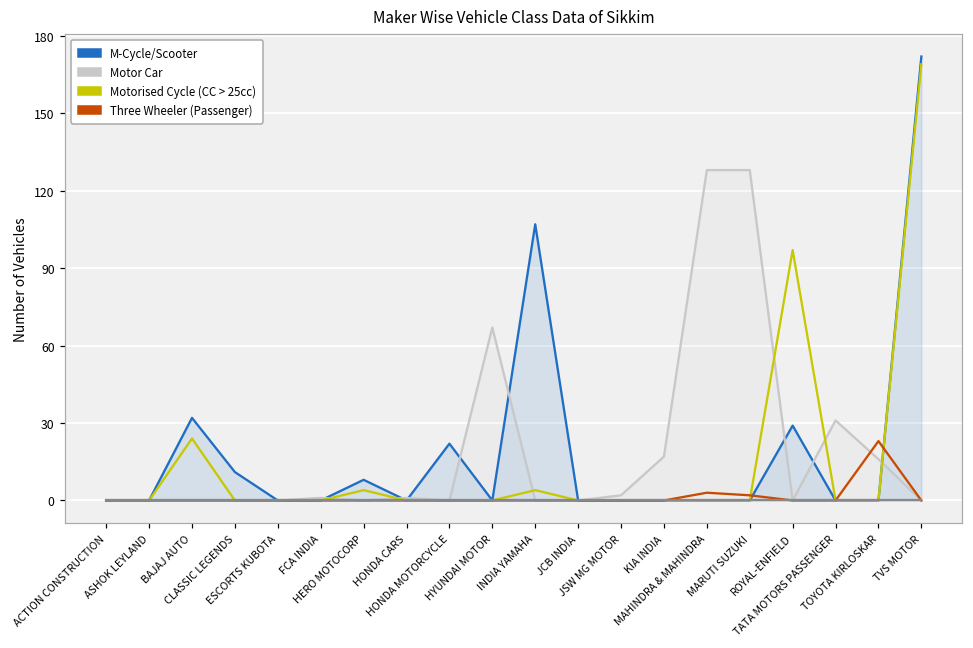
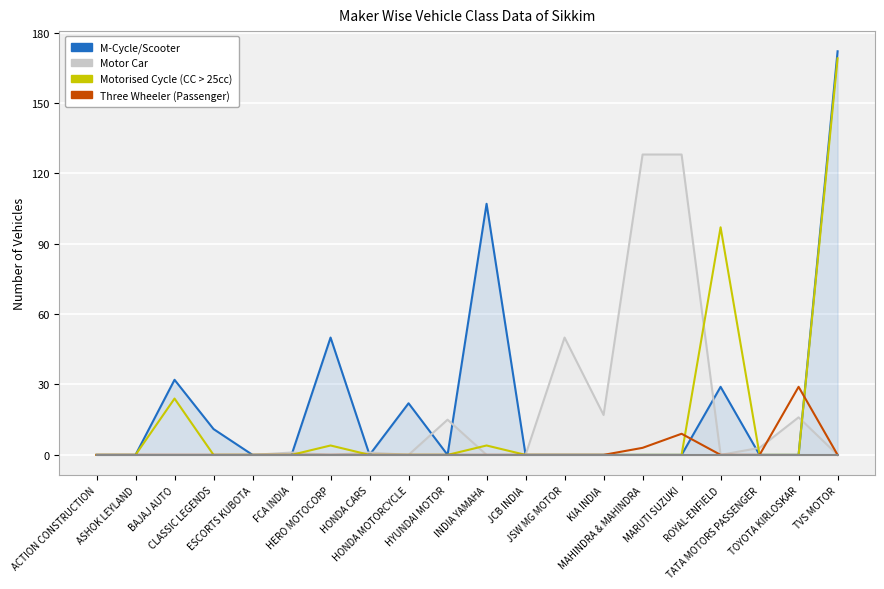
  {
    "M-Cycle/Scooter": {
      "BAJAJ AUTO": 32,
      "CLASSIC LEGENDS": 11,
-     "HERO MOTOCORP": 8,
+     "HERO MOTOCORP": 50,
      "HONDA MOTORCYCLE": 22,
      "INDIA YAMAHA": 107,
      "ROYAL-ENFIELD": 29,
      "TVS MOTOR": 172
    },
    "Motor Car": {
-     "HYUNDAI MOTOR": 67,
-     "JSW MG MOTOR": 2,
+     "HYUNDAI MOTOR": 15,
+     "JSW MG MOTOR": 50,
      "KIA INDIA": 17,
      "MAHINDRA & MAHINDRA": 128,
      "MARUTI SUZUKI": 128,
-     "TATA MOTORS PASSENGER": 31,
+     "TATA MOTORS PASSENGER": 3,
      "TOYOTA KIRLOSKAR": 16
    },
    "Motorised Cycle (CC > 25cc)": {
      "BAJAJ AUTO": 24,
      "HERO MOTOCORP": 4,
      "INDIA YAMAHA": 4,
      "ROYAL-ENFIELD": 97,
      "TVS MOTOR": 169
    },
    "Three Wheeler (Passenger)": {
      "MAHINDRA & MAHINDRA": 3,
-     "MARUTI SUZUKI": 2,
-     "TOYOTA KIRLOSKAR": 23
+     "MARUTI SUZUKI": 9,
+     "TOYOTA KIRLOSKAR": 29
    }
  }
